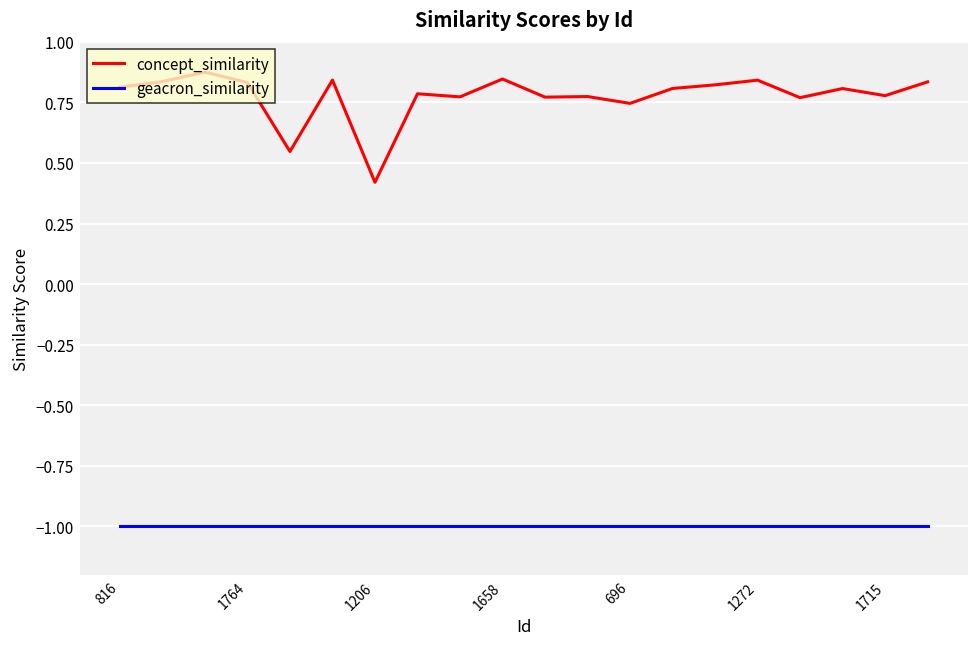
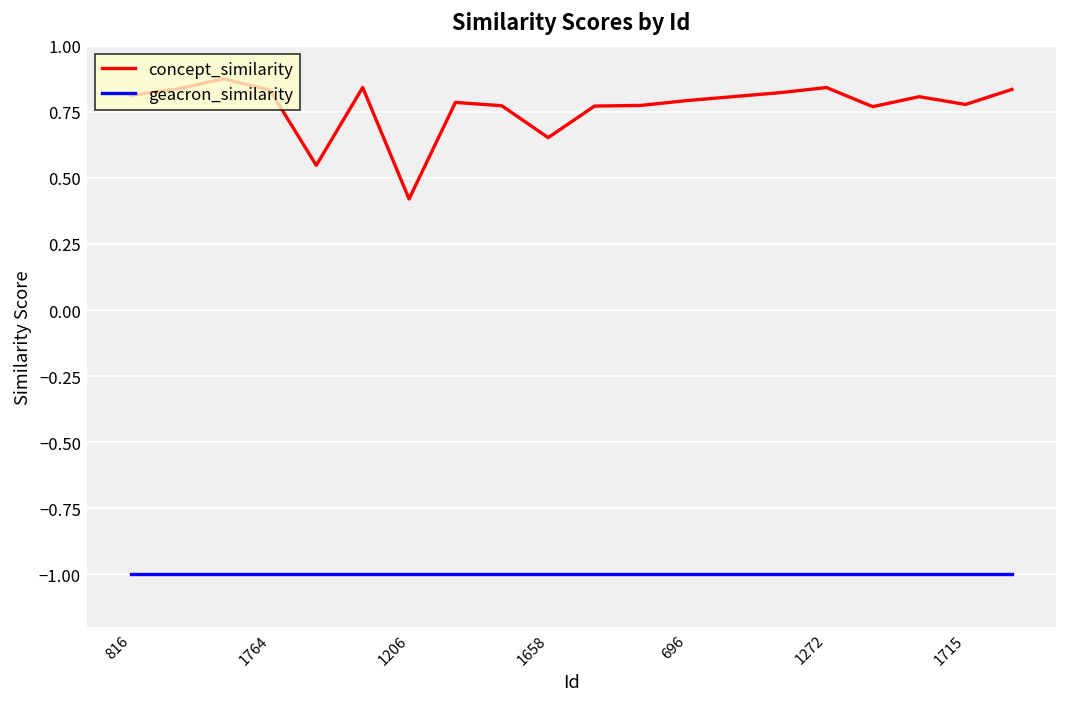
  {
    "concept_similarity": {
      "1206": 0.42,
-     "1658": 0.85,
-     "696": 0.75,
+     "1658": 0.65,
+     "696": 0.79,
      "1272": 0.84,
      "1715": 0.78
    },
    "geacron_similarity": {
      "816": -1.00,
      "1764": -1.00,
      "1206": -1.00,
      "1658": -1.00,
      "696": -1.00,
      "1272": -1.00,
      "1715": -1.00
    }
  }
